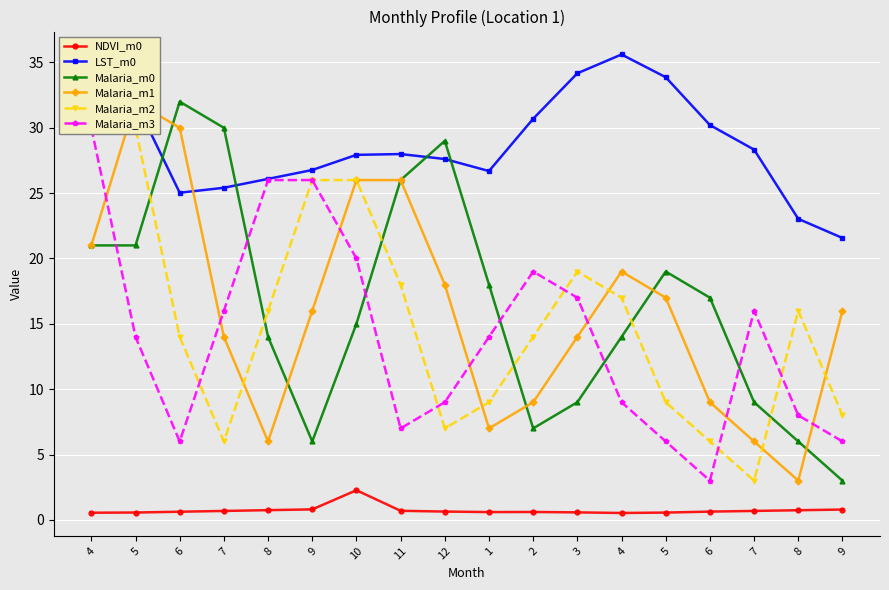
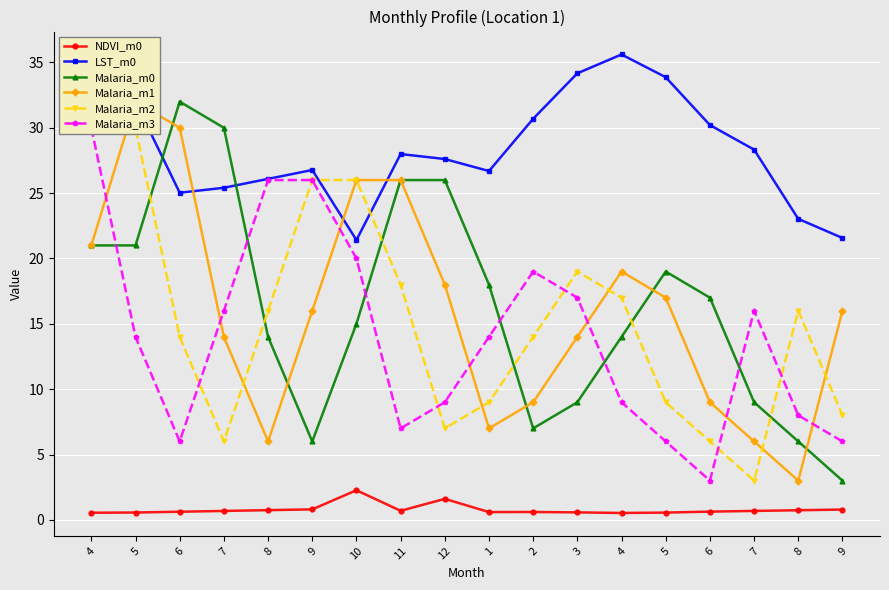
  {
    "NDVI_m0": {
      "10": 2.3,
      "11": 0.7,
-     "12": 0.6,
+     "12": 1.6,
      "1": 0.6,
      "2": 0.6,
      "3": 0.6
    },
    "LST_m0": {
-     "10": 27.9,
+     "10": 21.4,
      "11": 28.0,
      "12": 27.6,
      "1": 26.7,
      "2": 30.7,
      "3": 34.2
    },
    "Malaria_m0": {
      "10": 15,
-     "12": 29,
+     "12": 26,
      "1": 18,
      "2": 7,
      "3": 9
    },
    "Malaria_m3": {
      "10": 20.0,
      "11": 7.0,
      "12": 9.0,
      "1": 14.0,
      "2": 19.0,
      "3": 17.0
    }
  }
